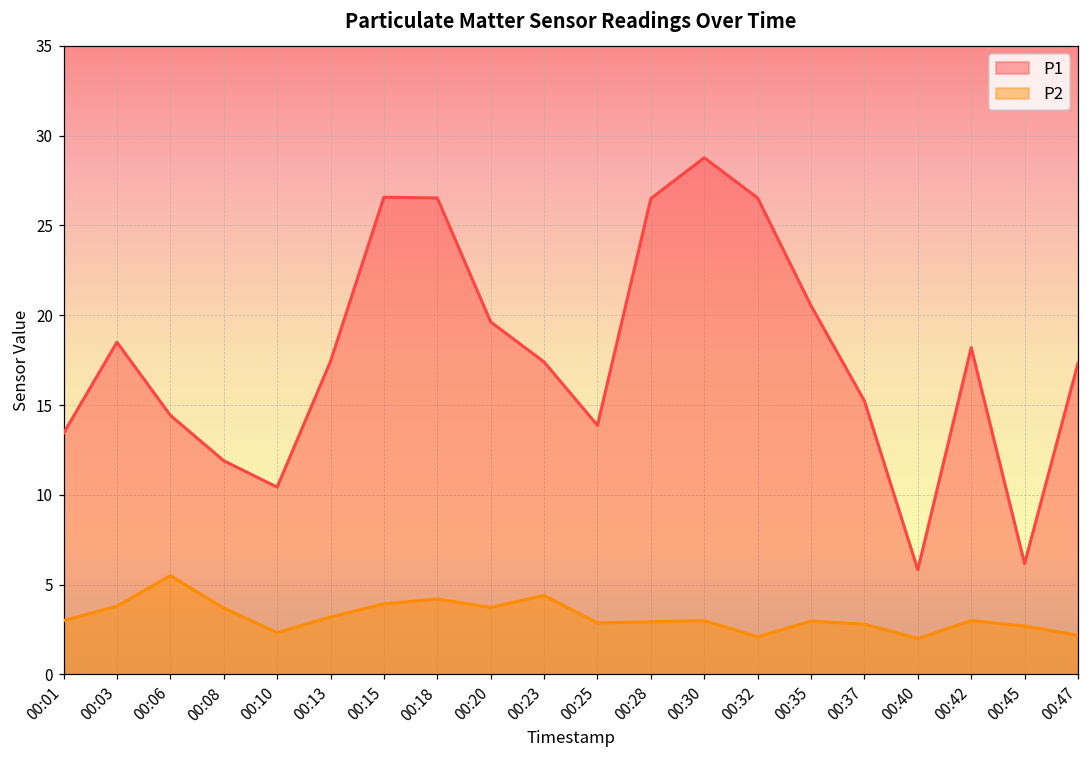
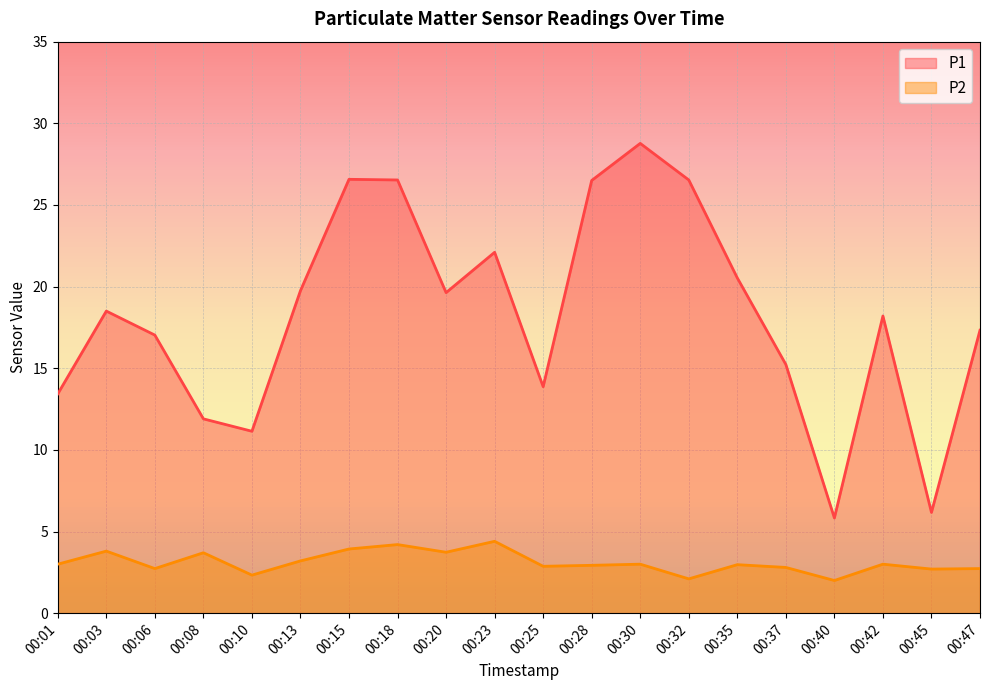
  {
    "P1": {
      "00:01": 13.4,
      "00:03": 18.5,
-     "00:06": 14.4,
+     "00:06": 17.0,
      "00:08": 11.9,
-     "00:10": 10.4,
-     "00:13": 17.4,
+     "00:10": 11.1,
+     "00:13": 19.8,
      "00:15": 26.6,
      "00:18": 26.5,
      "00:20": 19.6,
-     "00:23": 17.4,
+     "00:23": 22.1,
      "00:25": 13.9,
      "00:28": 26.5,
      "00:30": 28.8,
      "00:32": 26.5,
      "00:35": 20.5,
      "00:37": 15.2,
      "00:40": 5.8,
      "00:42": 18.2,
      "00:45": 6.2,
      "00:47": 17.3
    },
    "P2": {
      "00:01": 3.0,
      "00:03": 3.8,
-     "00:06": 5.5,
+     "00:06": 2.7,
      "00:08": 3.7,
      "00:10": 2.3,
      "00:13": 3.2,
      "00:15": 3.9,
      "00:18": 4.2,
      "00:20": 3.7,
      "00:23": 4.4,
      "00:25": 2.9,
      "00:28": 2.9,
      "00:30": 3.0,
      "00:32": 2.1,
      "00:35": 3.0,
      "00:37": 2.8,
      "00:40": 2.0,
      "00:42": 3.0,
      "00:45": 2.7,
-     "00:47": 2.2
+     "00:47": 2.7
    }
  }
